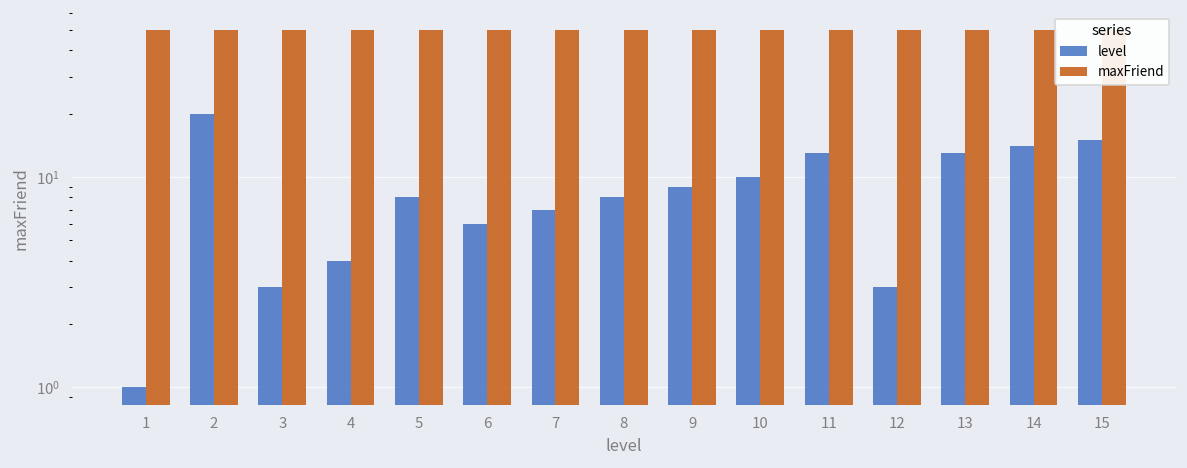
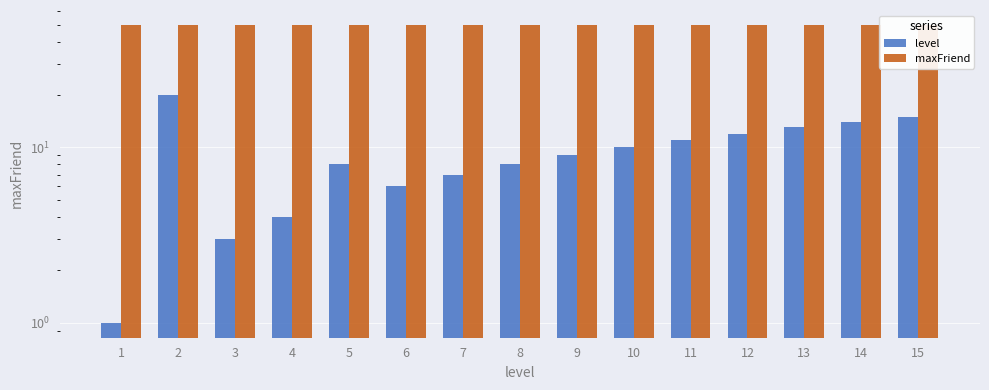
  {
    "level": {
      "1": 1,
      "2": 20,
      "3": 3,
      "4": 4,
      "5": 8,
      "6": 6,
      "7": 7,
      "8": 8,
      "9": 9,
      "10": 10,
-     "11": 13,
-     "12": 3,
+     "11": 11,
+     "12": 12,
      "13": 13,
      "14": 14,
      "15": 15
    },
    "maxFriend": {
      "1": 50,
      "2": 50,
      "3": 50,
      "4": 50,
      "5": 50,
      "6": 50,
      "7": 50,
      "8": 50,
      "9": 50,
      "10": 50,
      "11": 50,
      "12": 50,
      "13": 50,
      "14": 50
    }
  }
